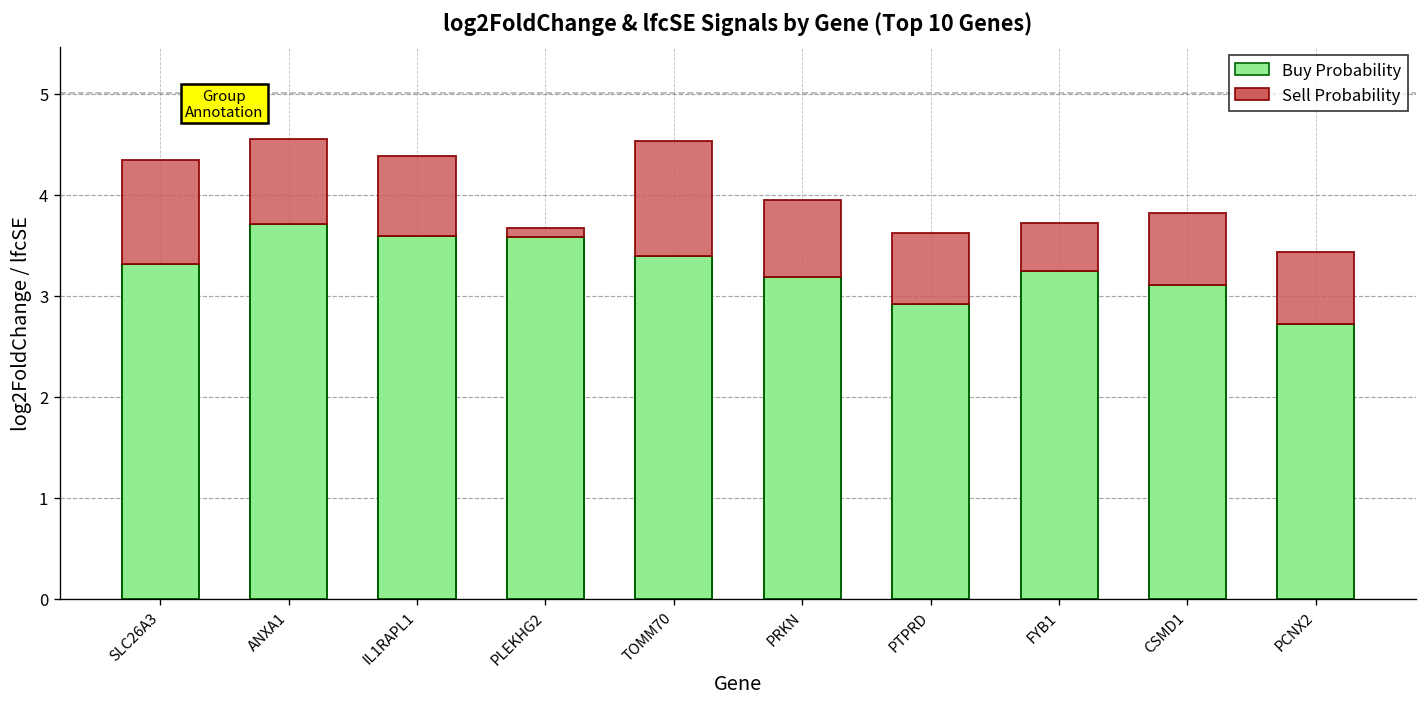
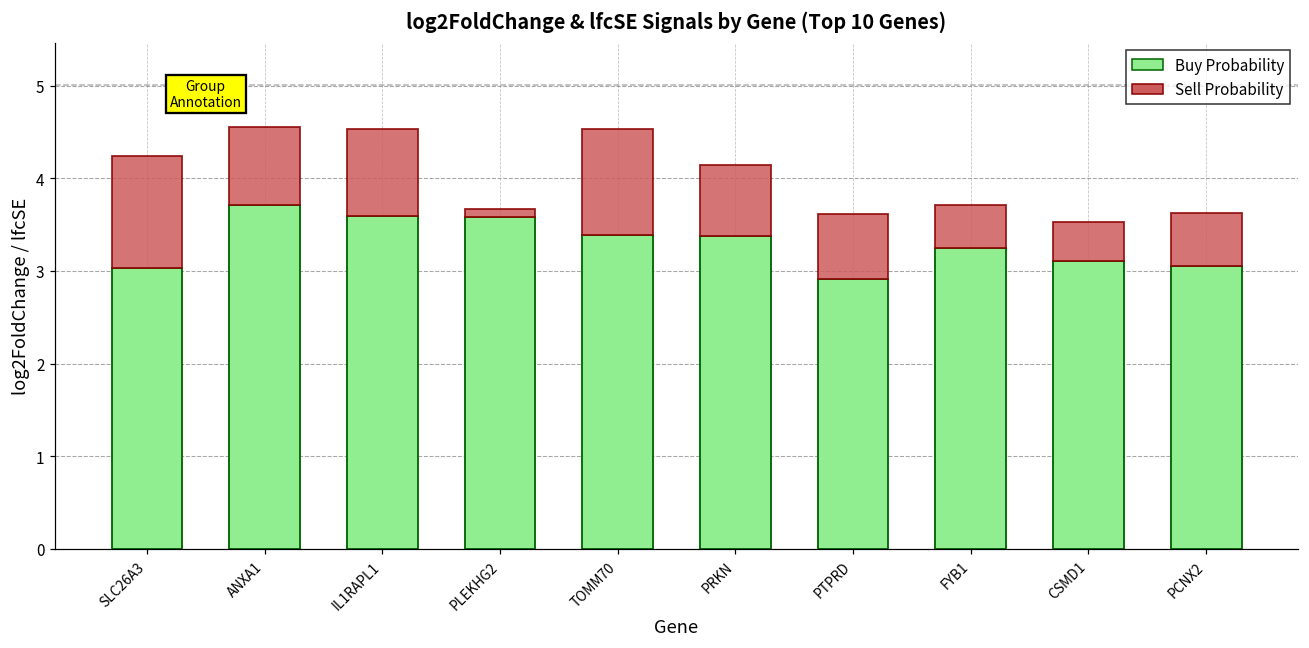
  {
    "Buy Probability": {
-     "SLC26A3": 3.3,
+     "SLC26A3": 3.0,
      "ANXA1": 3.7,
      "IL1RAPL1": 3.6,
      "PLEKHG2": 3.6,
      "TOMM70": 3.4,
-     "PRKN": 3.2,
+     "PRKN": 3.4,
      "PTPRD": 2.9,
      "FYB1": 3.2,
      "CSMD1": 3.1,
-     "PCNX2": 2.7
+     "PCNX2": 3.1
    },
    "Sell Probability": {
-     "SLC26A3": 1.0,
+     "SLC26A3": 1.2,
      "ANXA1": 0.8,
-     "IL1RAPL1": 0.8,
+     "IL1RAPL1": 0.9,
      "PLEKHG2": 0.1,
      "TOMM70": 1.1,
      "PRKN": 0.8,
      "PTPRD": 0.7,
      "FYB1": 0.5,
-     "CSMD1": 0.7,
-     "PCNX2": 0.7
+     "CSMD1": 0.4,
+     "PCNX2": 0.6
    }
  }
